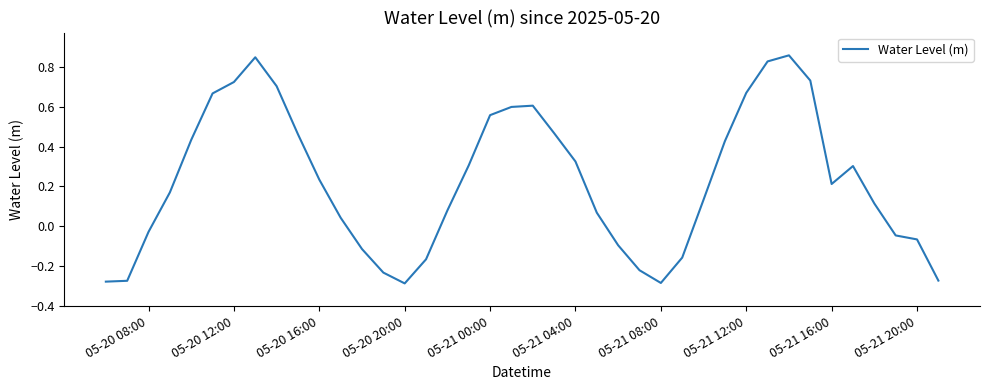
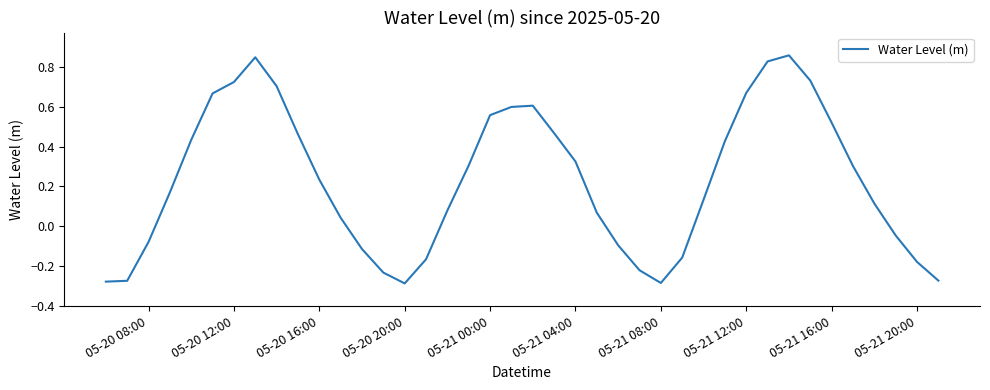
  {
-   "05-20 08:00": -0.03,
+   "05-20 08:00": -0.08,
    "05-20 12:00": 0.72,
    "05-20 16:00": 0.23,
    "05-20 20:00": -0.29,
    "05-21 00:00": 0.56,
    "05-21 04:00": 0.33,
    "05-21 08:00": -0.28,
    "05-21 12:00": 0.67,
-   "05-21 16:00": 0.21,
-   "05-21 20:00": -0.07
+   "05-21 16:00": 0.52,
+   "05-21 20:00": -0.18
  }
